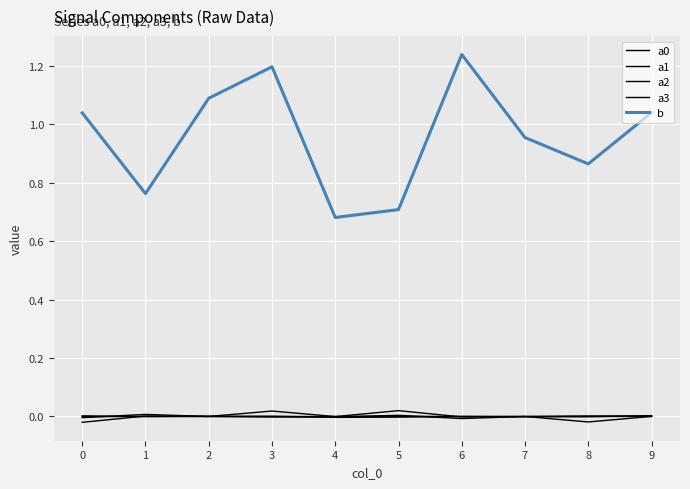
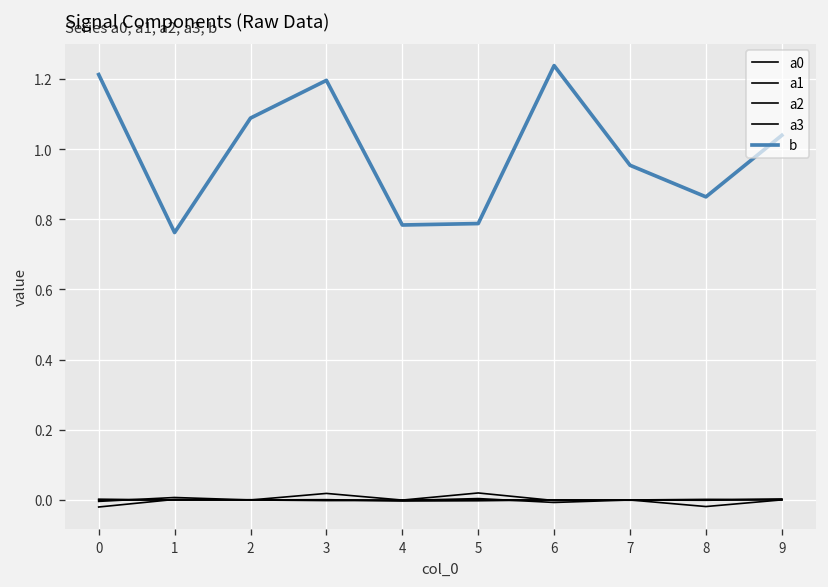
  {
    "b": {
-     "0": 1.04,
+     "0": 1.21,
      "1": 0.76,
      "2": 1.09,
      "3": 1.20,
-     "4": 0.68,
-     "5": 0.71,
+     "4": 0.78,
+     "5": 0.79,
      "6": 1.24,
      "7": 0.95,
      "8": 0.86
    }
  }
